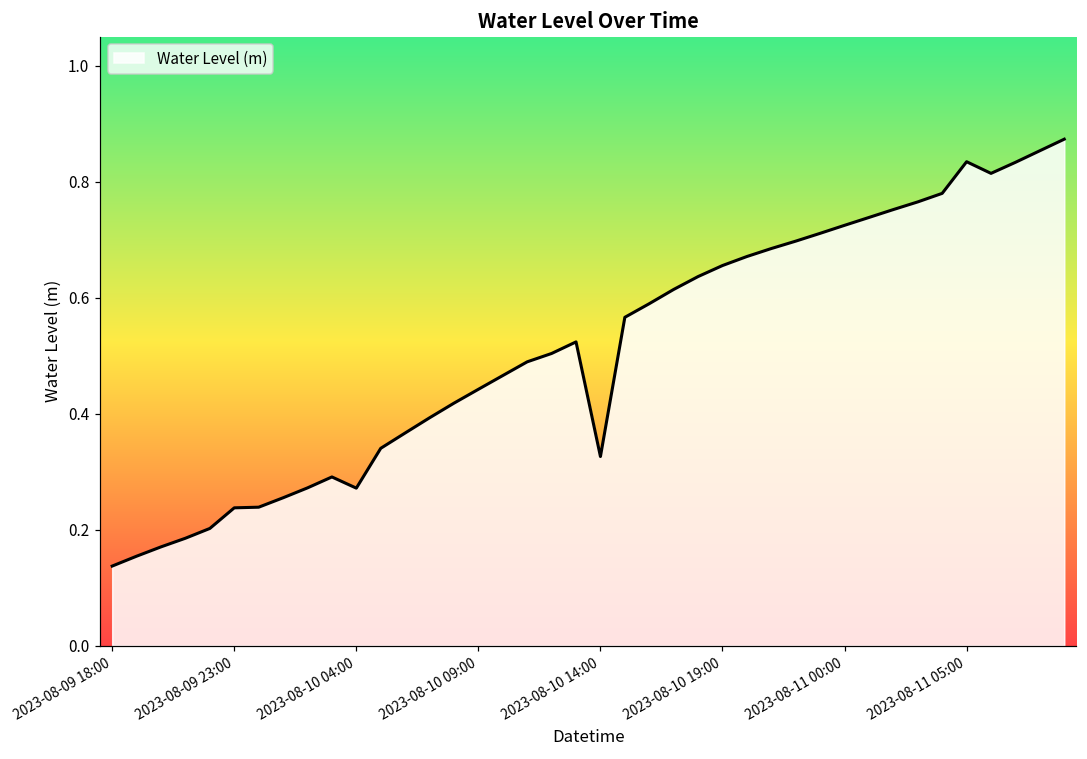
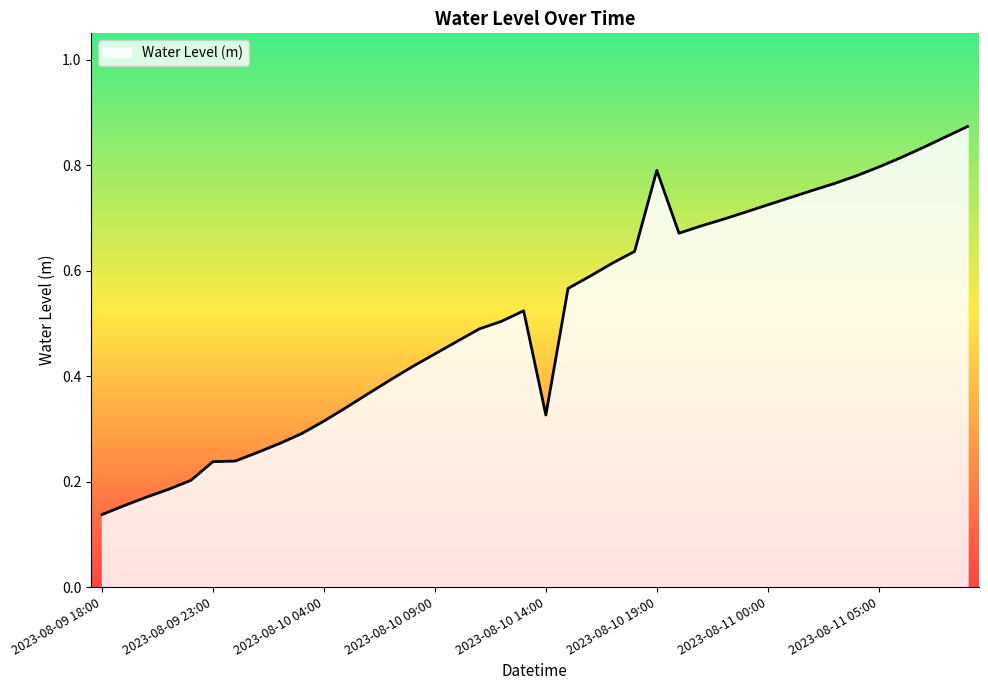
  {
    "2023-08-09 18:00": 0.14,
    "2023-08-09 23:00": 0.24,
-   "2023-08-10 04:00": 0.27,
+   "2023-08-10 04:00": 0.31,
    "2023-08-10 09:00": 0.44,
    "2023-08-10 14:00": 0.33,
-   "2023-08-10 19:00": 0.66,
+   "2023-08-10 19:00": 0.79,
    "2023-08-11 00:00": 0.72,
-   "2023-08-11 05:00": 0.83
+   "2023-08-11 05:00": 0.80
  }
